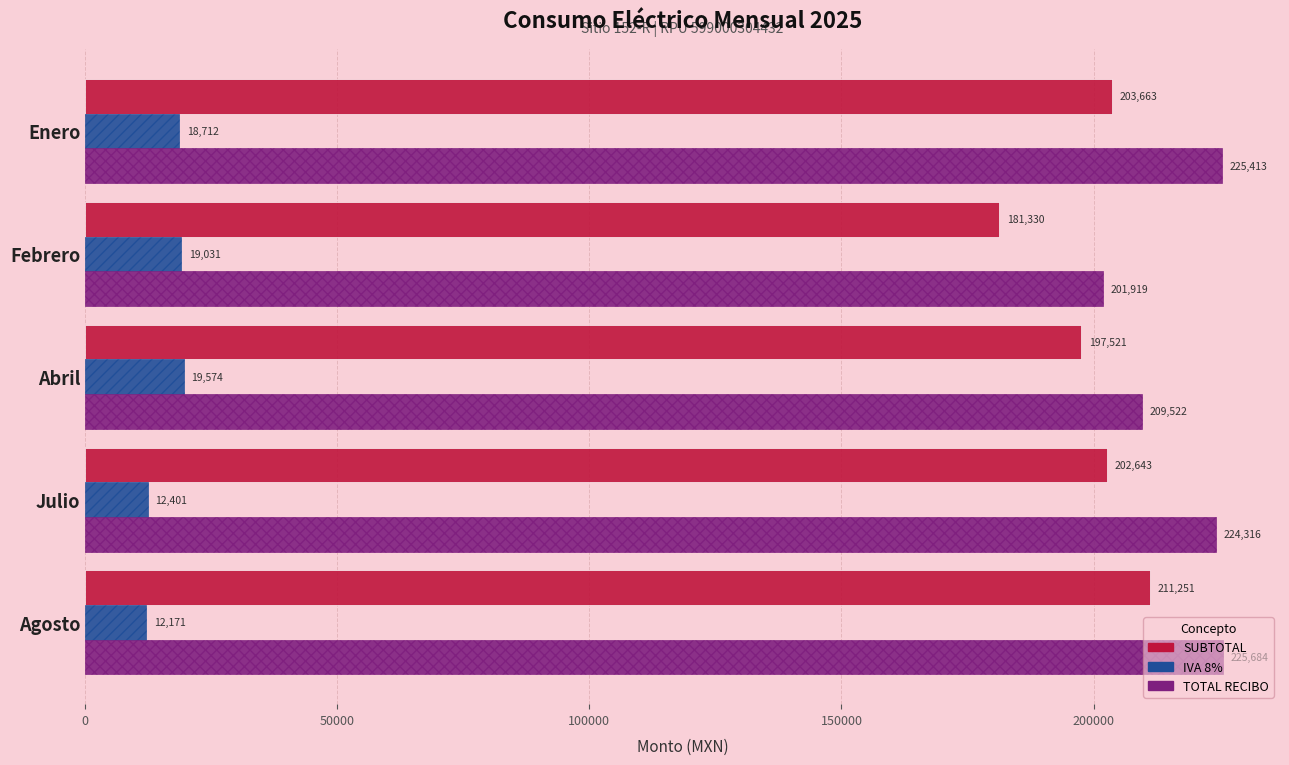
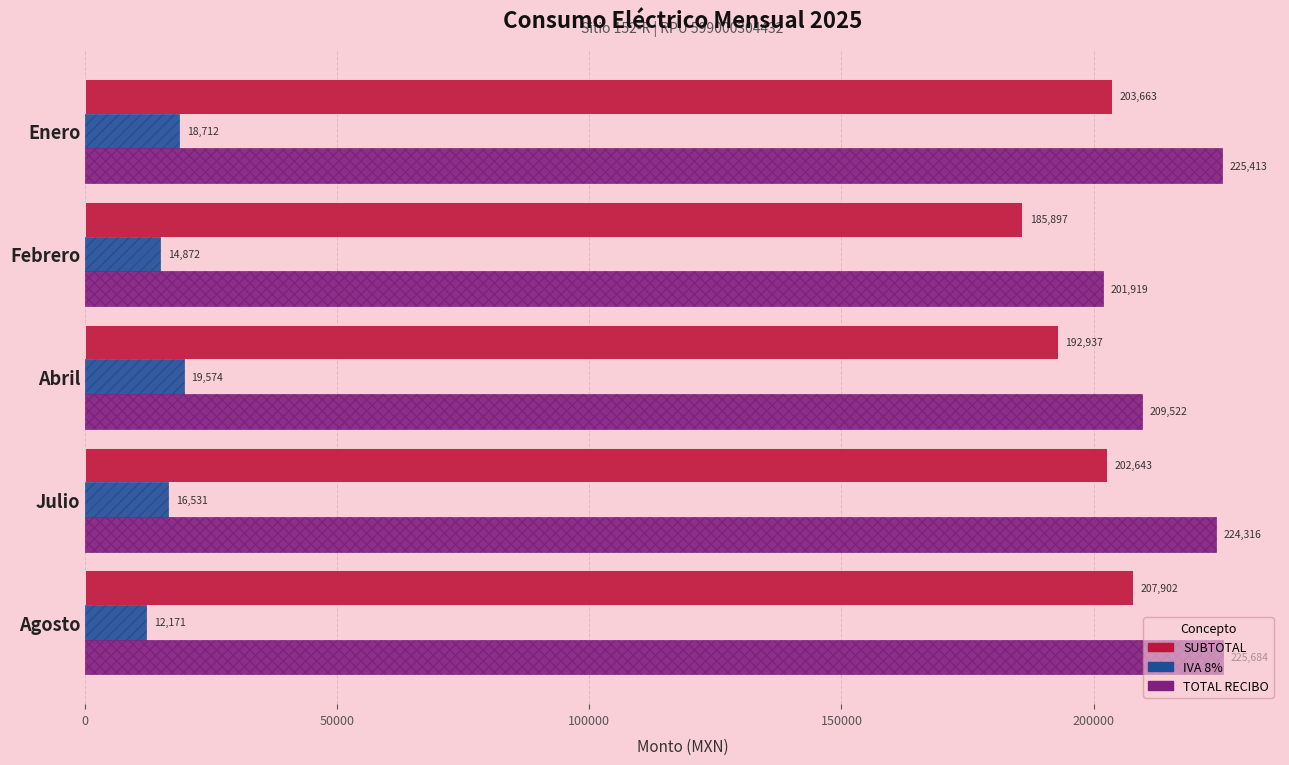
  {
    "SUBTOTAL": {
      "Enero": "203,663",
-     "Febrero": "181,330",
-     "Abril": "197,521",
+     "Febrero": "185,897",
+     "Abril": "192,937",
      "Julio": "202,643",
-     "Agosto": "211,251"
+     "Agosto": "207,902"
    },
    "IVA 8%": {
      "Enero": "18,712",
-     "Febrero": "19,031",
+     "Febrero": "14,872",
      "Abril": "19,574",
-     "Julio": "12,401",
+     "Julio": "16,531",
      "Agosto": "12,171"
    },
    "TOTAL RECIBO": {
      "Enero": "225,413",
      "Febrero": "201,919",
      "Abril": "209,522",
      "Julio": "224,316"
    }
  }
